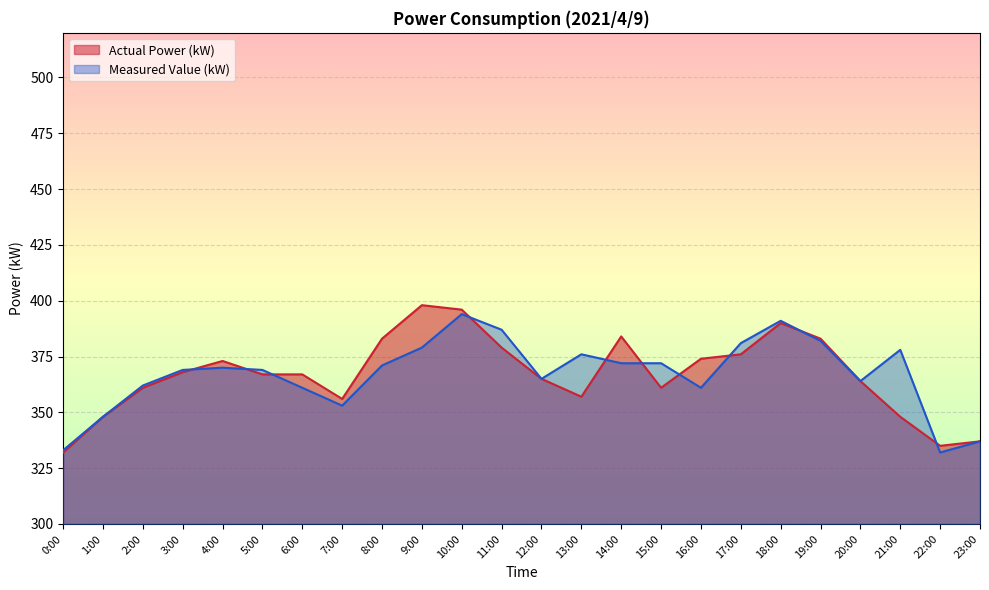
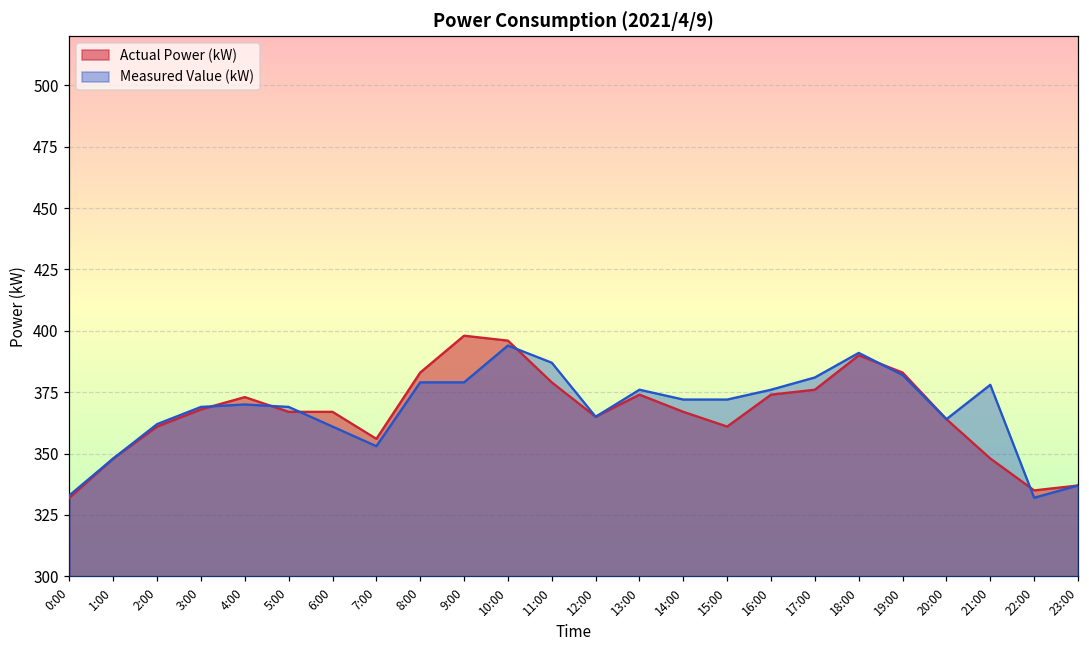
  {
    "Actual Power (kW)": {
      "4:00": 373,
      "5:00": 367,
      "6:00": 367,
      "7:00": 356,
      "8:00": 383,
      "9:00": 398,
      "10:00": 396,
      "11:00": 379,
-     "13:00": 357,
-     "14:00": 384,
+     "13:00": 374,
+     "14:00": 367,
      "15:00": 361,
      "16:00": 374,
      "17:00": 376,
      "21:00": 348,
      "22:00": 335
    },
    "Measured Value (kW)": {
      "4:00": 370,
      "5:00": 369,
      "6:00": 361,
      "7:00": 353,
-     "8:00": 371,
+     "8:00": 379,
      "9:00": 379,
      "10:00": 394,
      "11:00": 387,
      "13:00": 376,
      "14:00": 372,
      "15:00": 372,
-     "16:00": 361,
+     "16:00": 376,
      "17:00": 381,
      "21:00": 378,
      "22:00": 332
    }
  }
